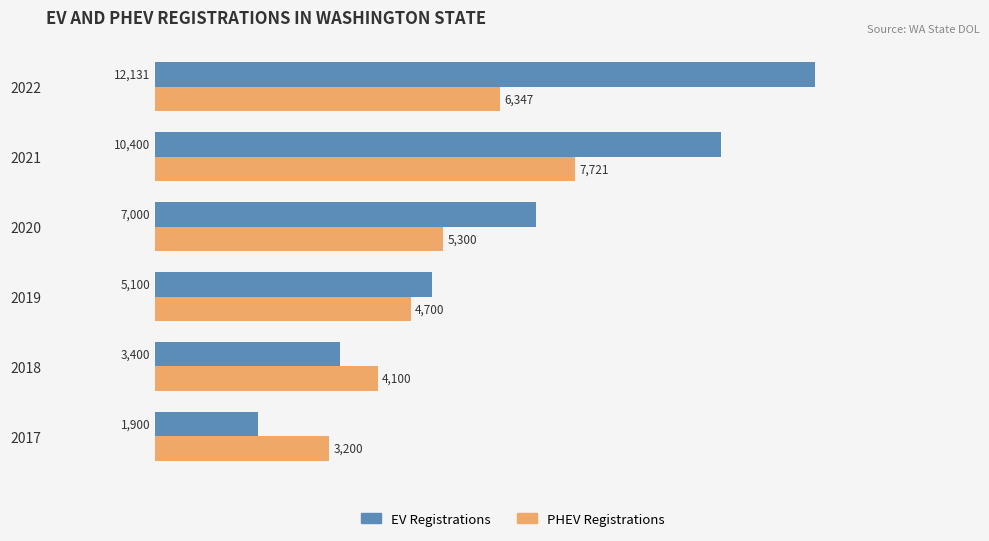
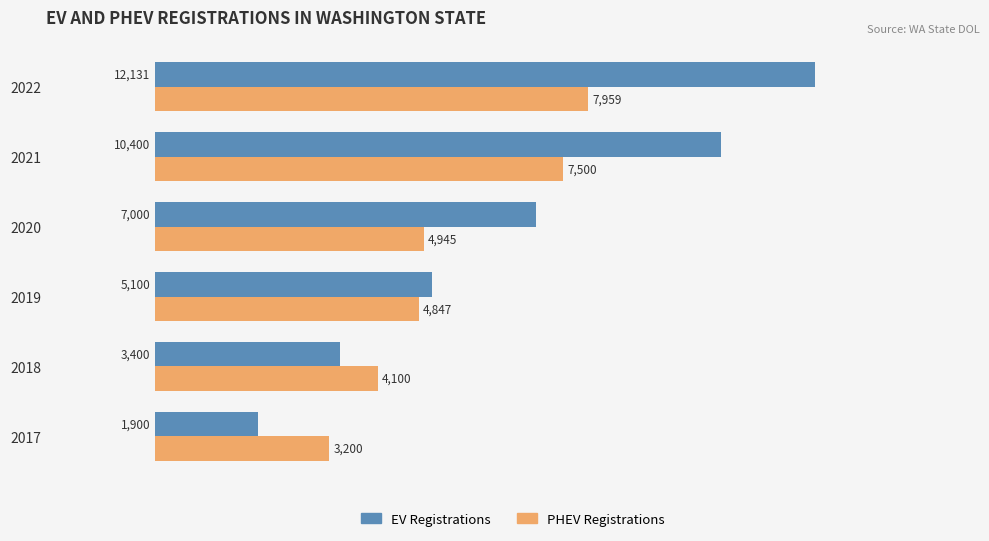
  {
    "PHEV Registrations": {
-     "2022": "6,347",
-     "2021": "7,721",
-     "2020": "5,300",
-     "2019": "4,700",
+     "2022": "7,959",
+     "2021": "7,500",
+     "2020": "4,945",
+     "2019": "4,847",
      "2018": "4,100",
      "2017": "3,200"
    }
  }
